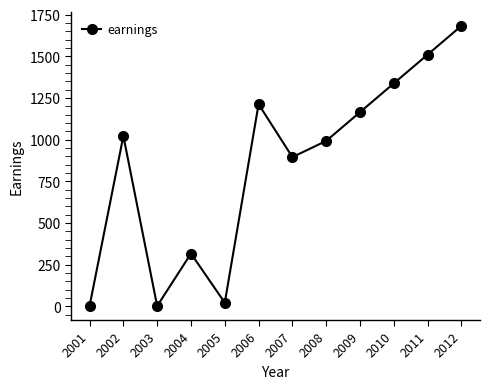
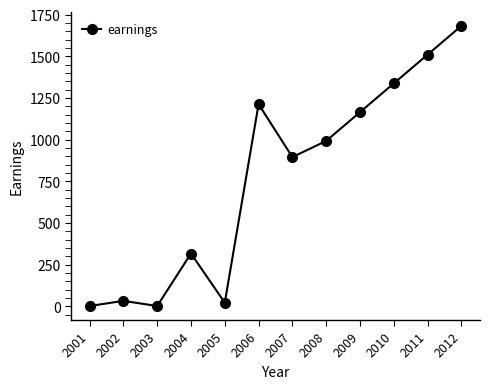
  {
    "2001": 0,
-   "2002": 1020,
+   "2002": 30,
    "2003": 0,
    "2004": 320,
    "2005": 20,
    "2006": 1210,
    "2007": 890,
    "2008": 990,
    "2009": 1160,
    "2010": 1340,
    "2011": 1510,
    "2012": 1680
  }
